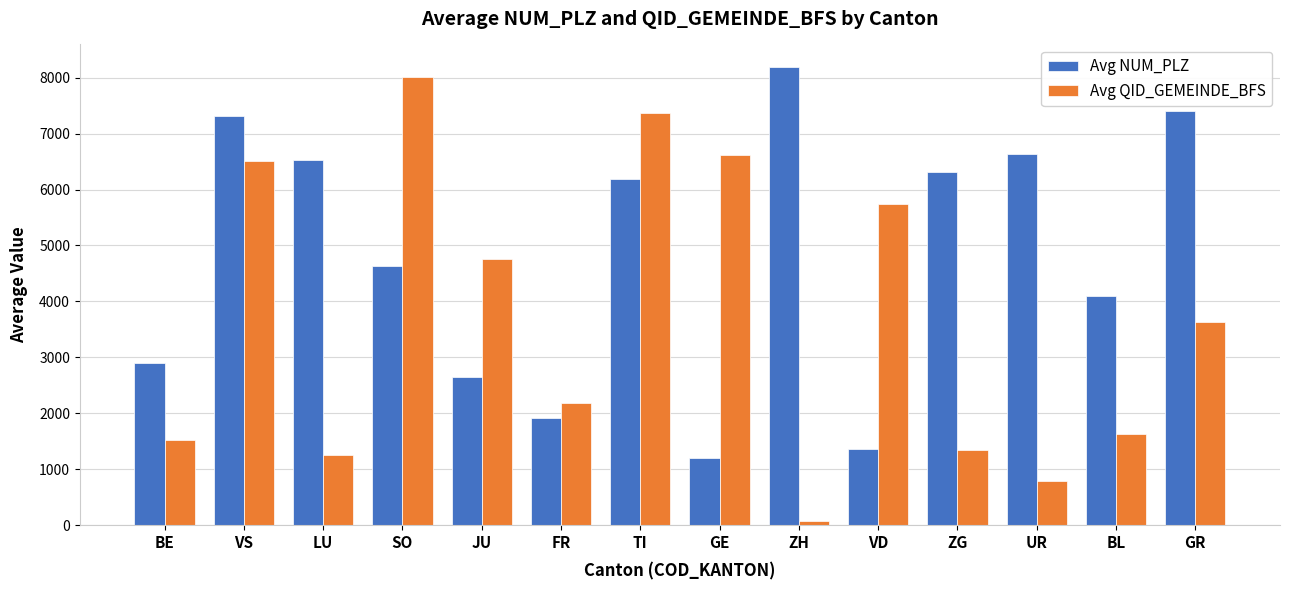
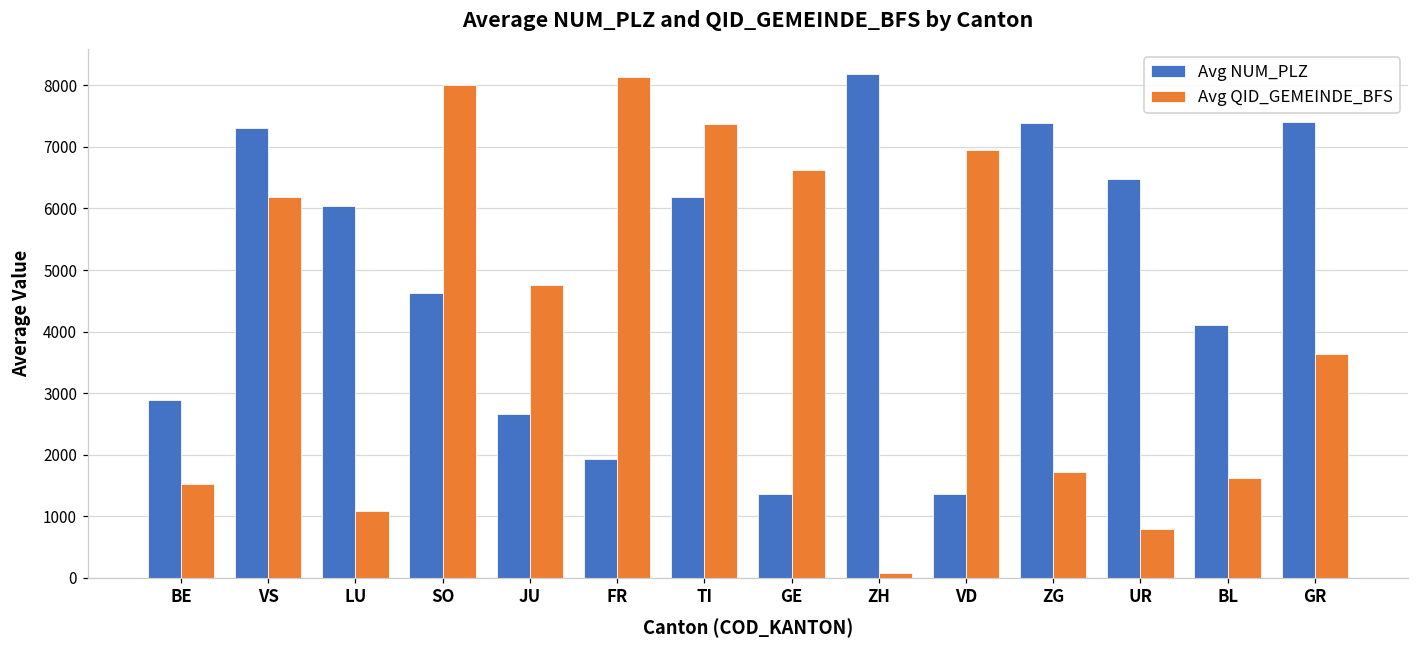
  {
    "Avg NUM_PLZ": {
      "BE": 2900,
      "VS": 7300,
-     "LU": 6500,
+     "LU": 6000,
      "SO": 4600,
      "JU": 2700,
      "FR": 1900,
      "TI": 6200,
-     "GE": 1200,
+     "GE": 1400,
      "ZH": 8200,
      "VD": 1400,
-     "ZG": 6300,
-     "UR": 6600,
+     "ZG": 7400,
+     "UR": 6500,
      "BL": 4100,
      "GR": 7400
    },
    "Avg QID_GEMEINDE_BFS": {
      "BE": 1500,
-     "VS": 6500,
-     "LU": 1300,
+     "VS": 6200,
+     "LU": 1100,
      "SO": 8000,
      "JU": 4800,
-     "FR": 2200,
+     "FR": 8100,
      "TI": 7400,
      "GE": 6600,
      "ZH": 100,
-     "VD": 5800,
-     "ZG": 1300,
+     "VD": 6900,
+     "ZG": 1700,
      "UR": 800,
      "BL": 1600,
      "GR": 3600
    }
  }
